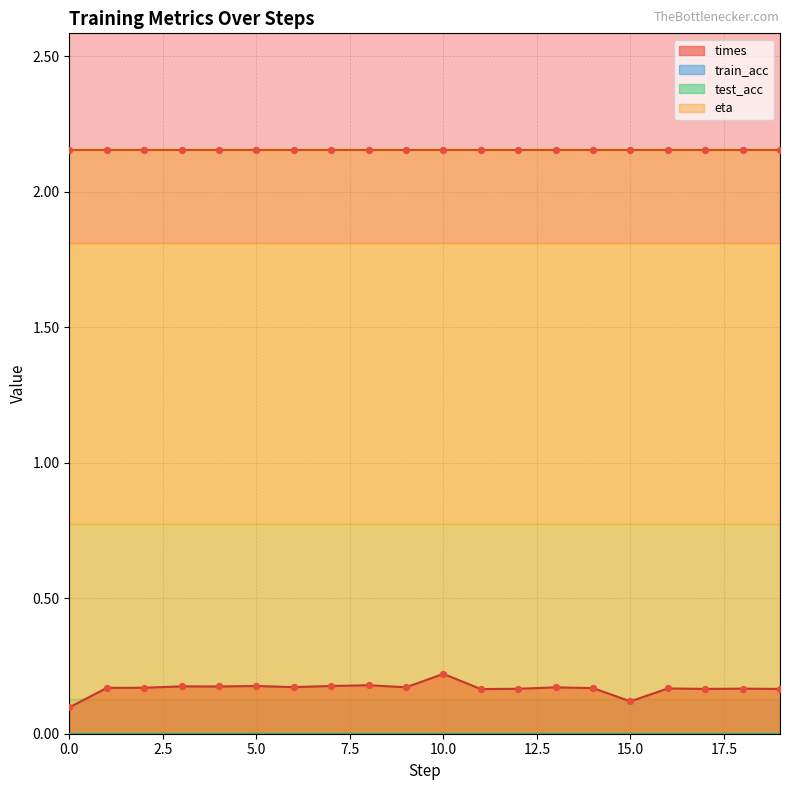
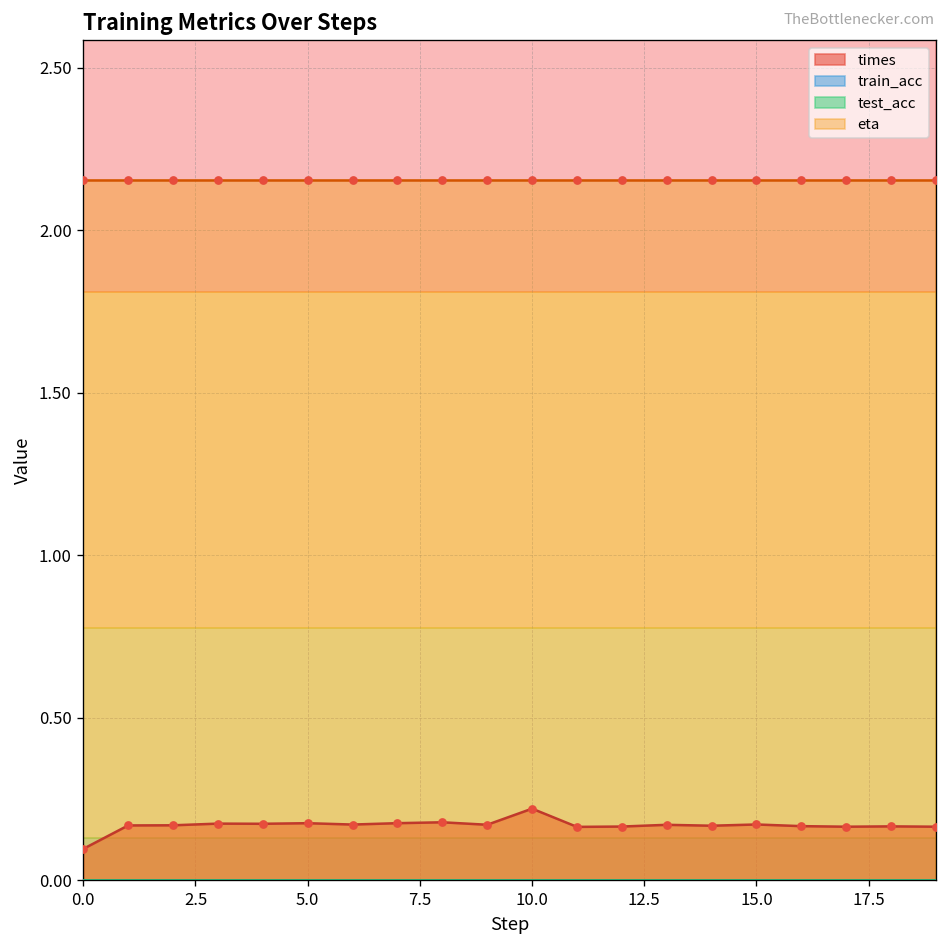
  {
    "times": {
      "0.0": 0.10,
      "5.0": 0.18,
      "10.0": 0.22,
-     "15.0": 0.12
+     "15.0": 0.17
    },
    "test_acc": {
      "0.0": 0.00,
      "5.0": 0.00,
      "10.0": 0.00,
      "15.0": 0.00
    },
    "eta": {
      "0.0": 2.15,
      "5.0": 2.15,
      "10.0": 2.15,
      "15.0": 2.15
    }
  }
